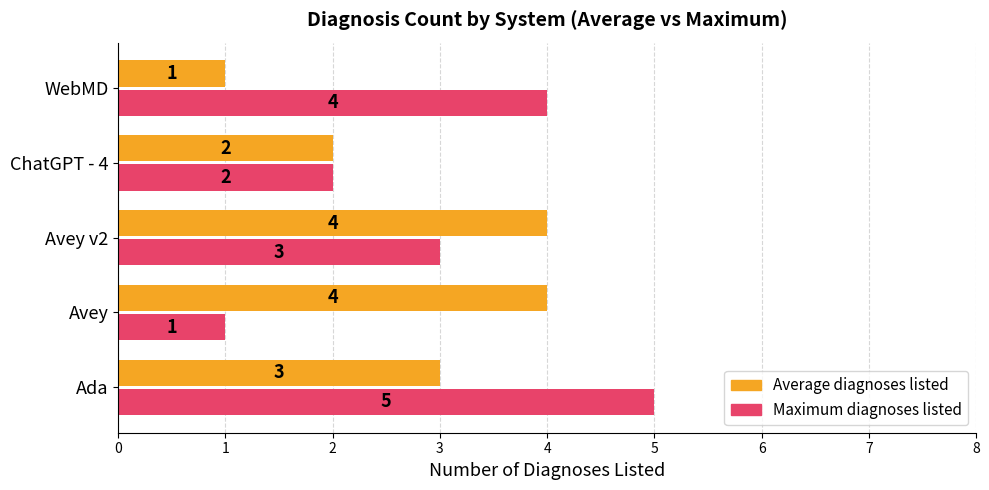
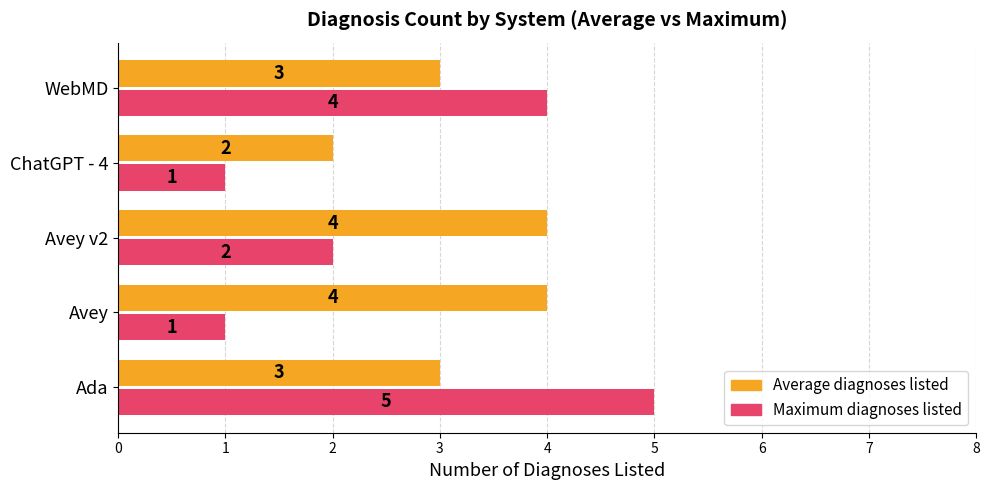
  {
    "Average diagnoses listed": {
-     "WebMD": 1,
+     "WebMD": 3,
      "ChatGPT - 4": 2,
      "Avey v2": 4,
      "Avey": 4,
      "Ada": 3
    },
    "Maximum diagnoses listed": {
      "WebMD": 4,
-     "ChatGPT - 4": 2,
-     "Avey v2": 3,
+     "ChatGPT - 4": 1,
+     "Avey v2": 2,
      "Avey": 1,
      "Ada": 5
    }
  }
